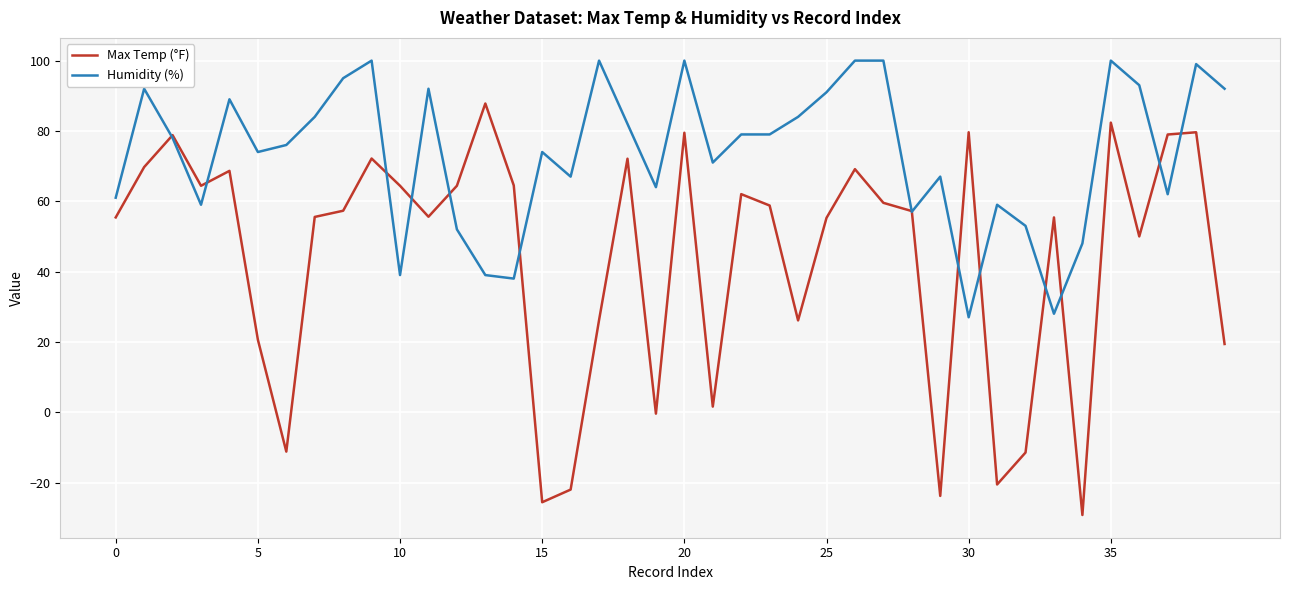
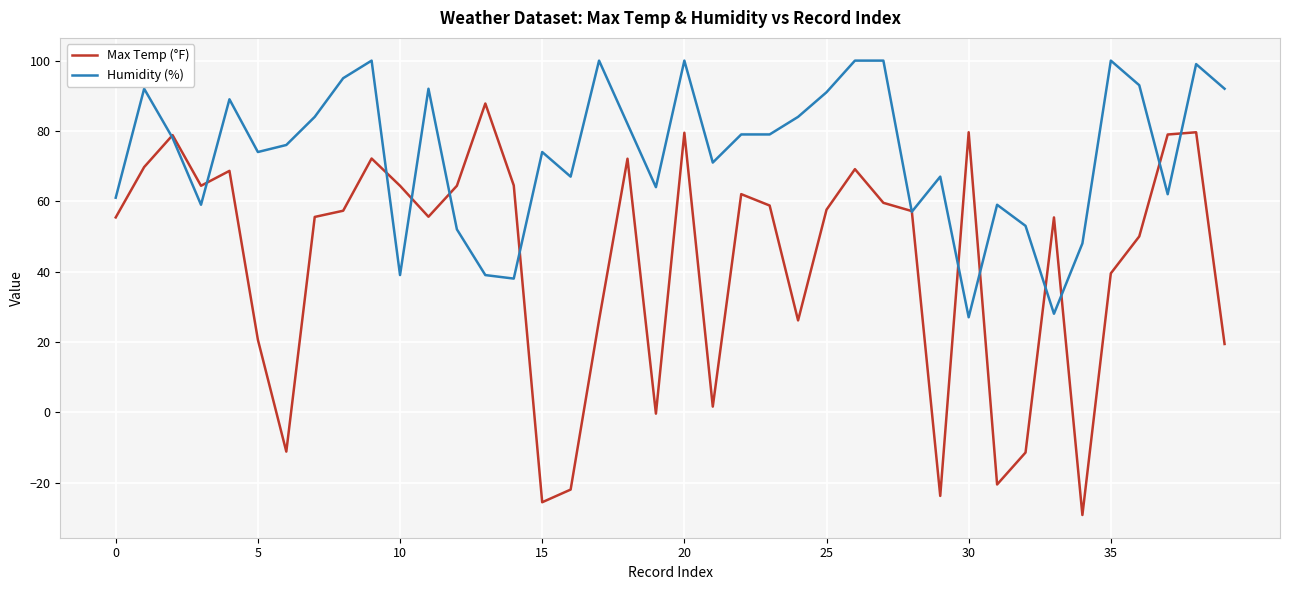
  {
    "Max Temp (°F)": {
      "0": 55,
      "5": 21,
      "10": 64,
      "15": -26,
      "20": 79,
-     "25": 55,
+     "25": 58,
      "30": 80,
-     "35": 82
+     "35": 39
    },
    "Humidity (%)": {
      "0": 61,
      "5": 74,
      "10": 39,
      "15": 74,
      "20": 100,
      "25": 91,
      "30": 27,
      "35": 100
    }
  }
